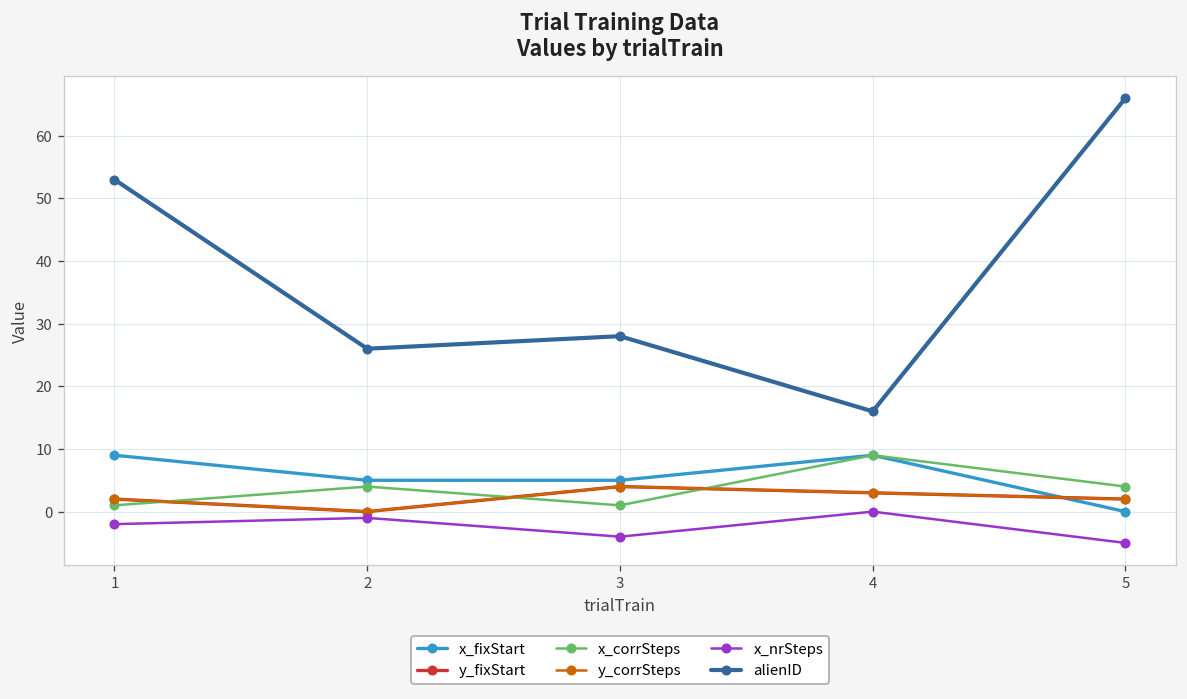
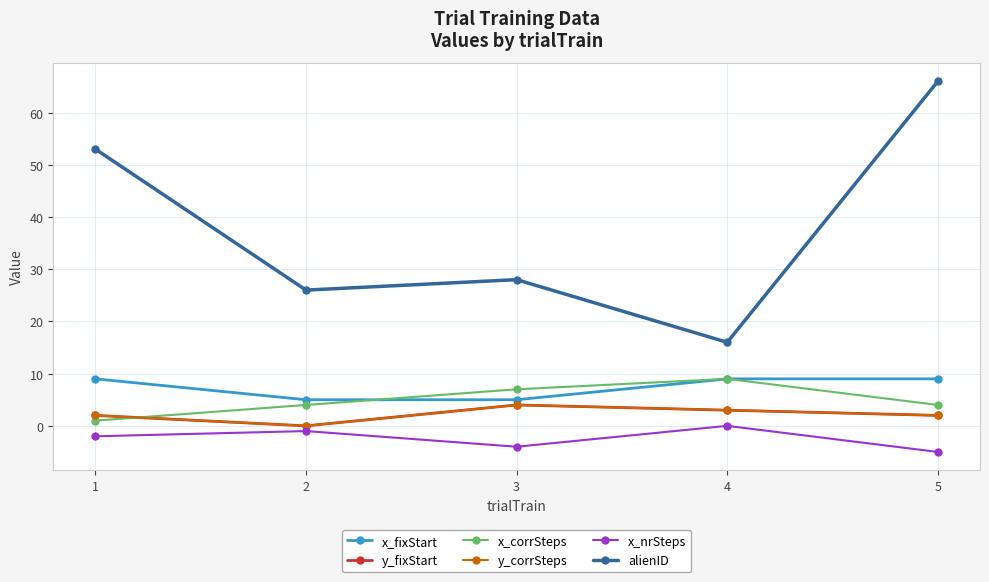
  {
    "x_fixStart": {
      "1": 9,
      "2": 5,
      "3": 5,
-     "5": 0
+     "5": 9
    },
    "y_corrSteps": {
      "1": 2,
      "2": 0,
      "3": 4,
      "4": 3,
      "5": 2
    },
    "x_corrSteps": {
      "1": 1,
      "2": 4,
-     "3": 1,
+     "3": 7,
      "5": 4
    },
    "x_nrSteps": {
      "1": -2,
      "2": -1,
      "3": -4,
      "4": 0,
      "5": -5
    },
    "alienID": {
      "1": 53,
      "2": 26,
      "3": 28,
      "4": 16,
      "5": 66
    }
  }
